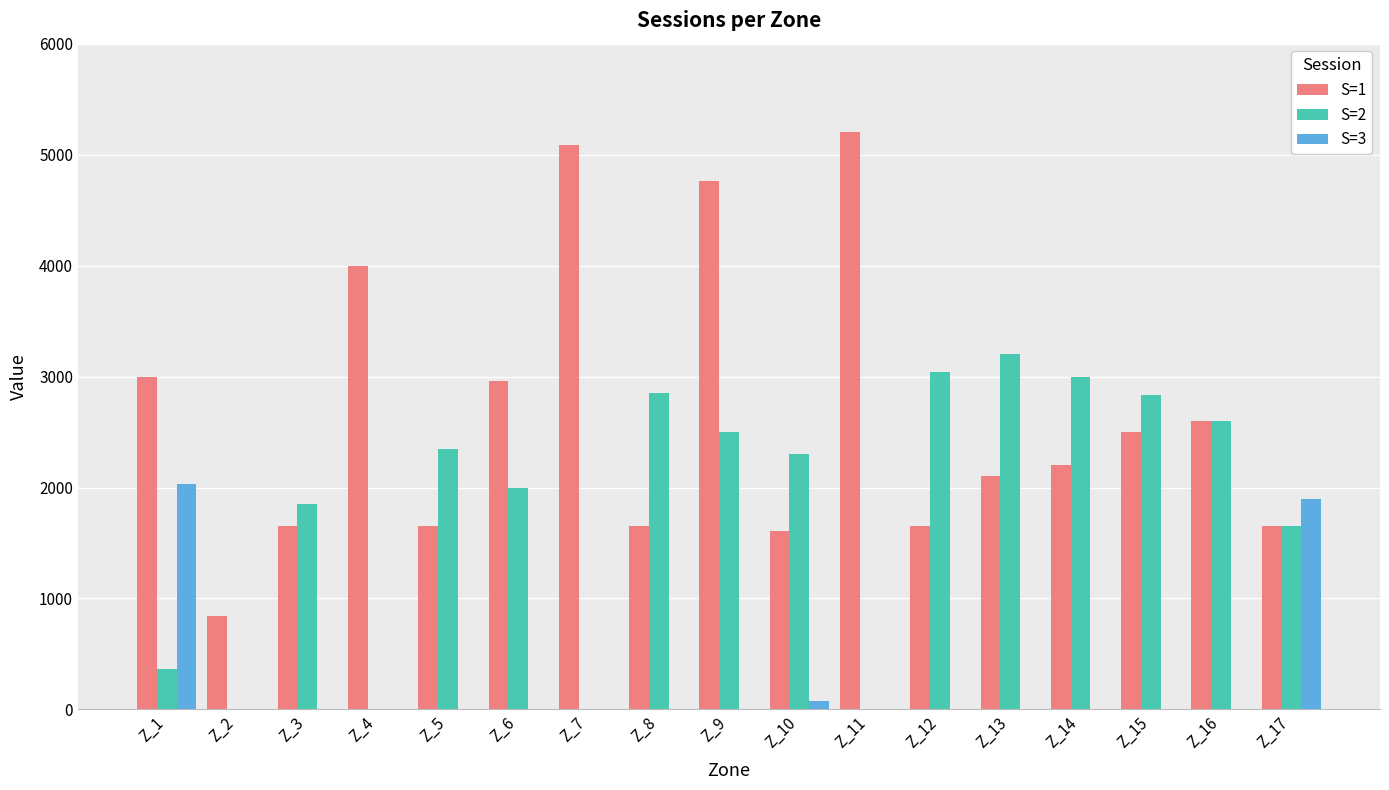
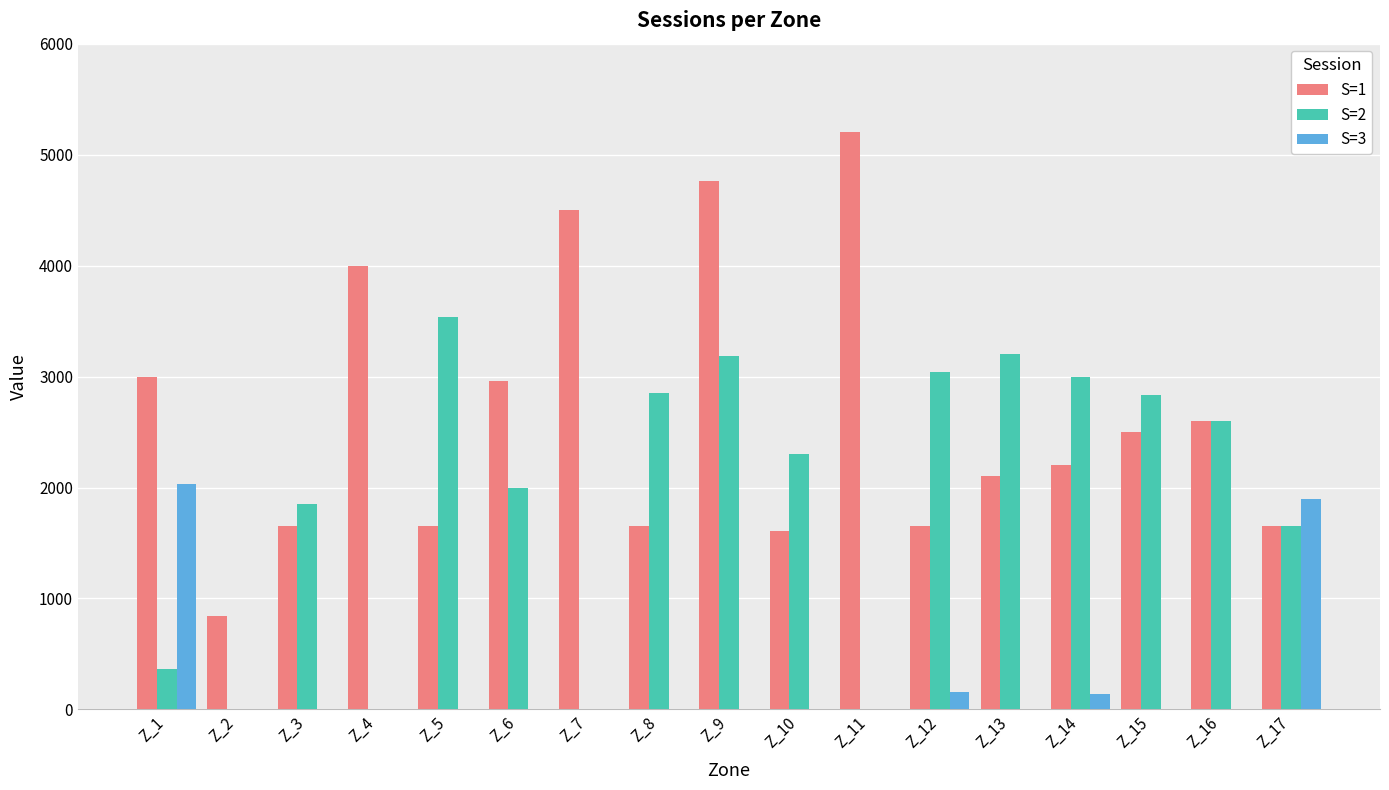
  {
    "S=1": {
      "Z_1": 3000,
      "Z_2": 840,
      "Z_3": 1650,
      "Z_4": 4000,
      "Z_5": 1650,
      "Z_6": 2960,
-     "Z_7": 5090,
+     "Z_7": 4500,
      "Z_8": 1650,
      "Z_9": 4770,
      "Z_10": 1610,
      "Z_11": 5200,
      "Z_12": 1650,
      "Z_13": 2100,
      "Z_14": 2200,
      "Z_15": 2500,
      "Z_16": 2600,
      "Z_17": 1650
    },
    "S=2": {
      "Z_1": 360,
      "Z_2": 0,
      "Z_3": 1850,
      "Z_4": 0,
-     "Z_5": 2350,
+     "Z_5": 3540,
      "Z_6": 2000,
      "Z_7": 0,
      "Z_8": 2850,
-     "Z_9": 2500,
+     "Z_9": 3190,
      "Z_10": 2300,
      "Z_11": 0,
      "Z_12": 3040,
      "Z_13": 3200,
      "Z_14": 3000,
      "Z_15": 2840,
      "Z_16": 2600,
      "Z_17": 1650
    },
    "S=3": {
      "Z_1": 2040,
      "Z_2": 0,
      "Z_3": 0,
      "Z_4": 0,
      "Z_5": 0,
      "Z_6": 0,
      "Z_7": 0,
      "Z_8": 0,
      "Z_9": 0,
-     "Z_10": 70,
+     "Z_10": 0,
      "Z_11": 0,
-     "Z_12": 0,
+     "Z_12": 160,
      "Z_13": 0,
-     "Z_14": 0,
+     "Z_14": 140,
      "Z_15": 0,
      "Z_16": 0,
      "Z_17": 1900
    }
  }
